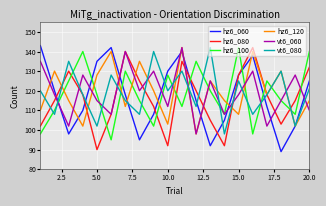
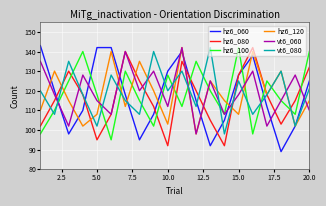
  {
    "hz6_060": {
-     "5.0": 135,
+     "5.0": 142,
      "10.0": 130,
      "20.0": 125
    },
    "hz6_080": {
-     "5.0": 90,
+     "5.0": 95,
      "10.0": 92,
      "20.0": 132
    },
    "hz6_100": {
      "5.0": 118,
      "10.0": 128,
      "20.0": 140
    },
    "hz6_120": {
-     "5.0": 128,
+     "5.0": 108,
      "10.0": 103,
      "15.0": 108,
      "20.0": 115
    },
    "vt6_060": {
      "5.0": 115,
      "10.0": 112,
      "15.0": 118,
      "20.0": 110
    },
    "vt6_080": {
      "5.0": 102,
      "10.0": 120,
      "15.0": 125,
      "20.0": 121
    }
  }
